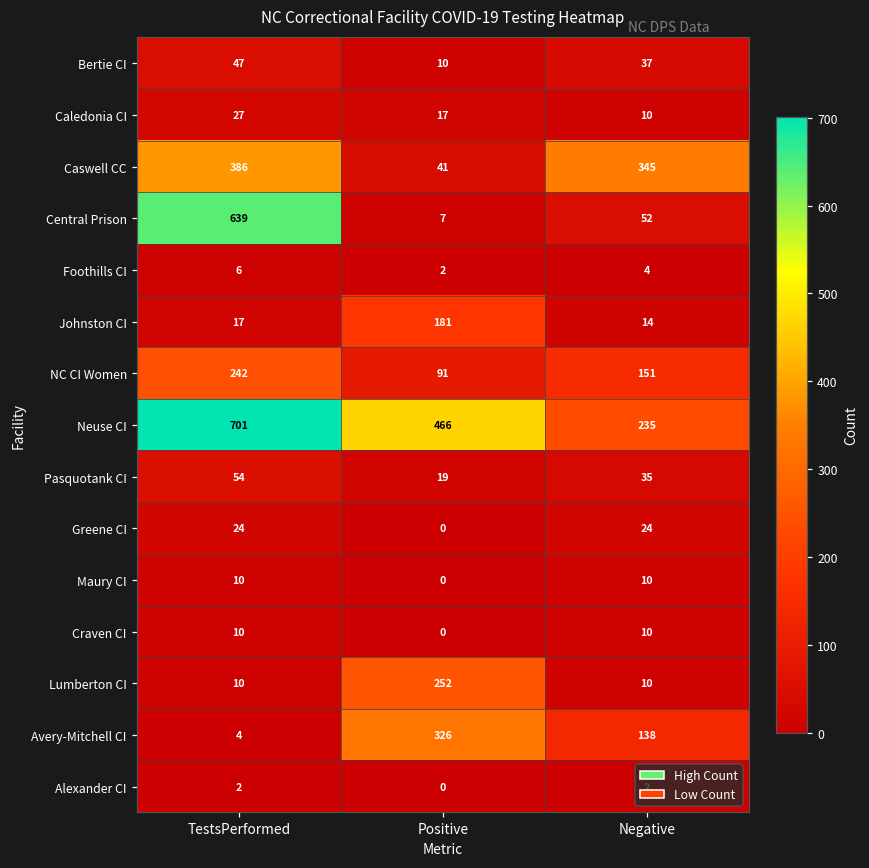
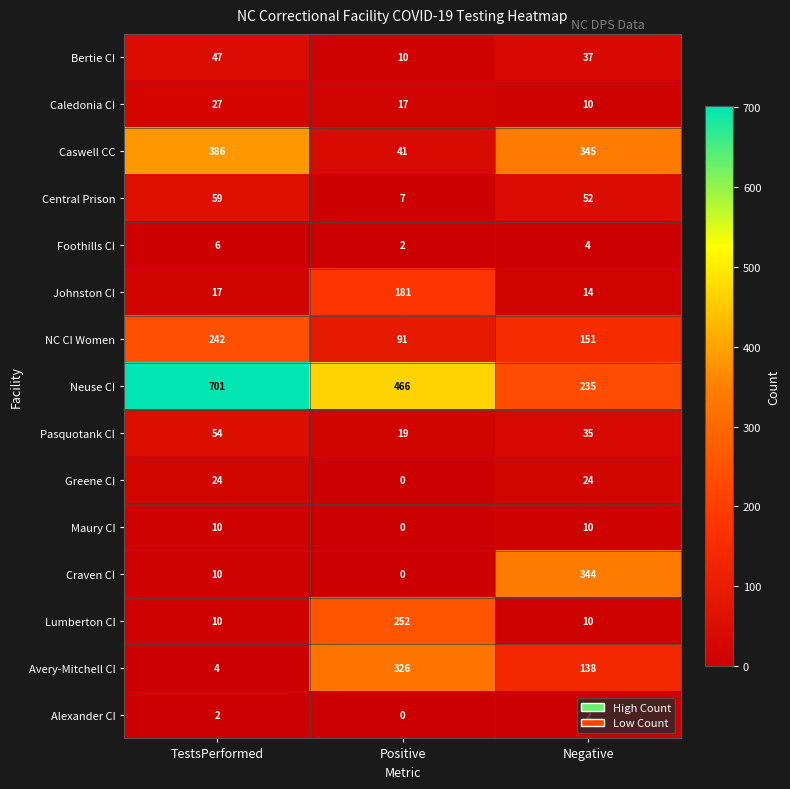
  {
    "Bertie CI": {
      "TestsPerformed": 47,
      "Positive": 10,
      "Negative": 37
    },
    "Caledonia CI": {
      "TestsPerformed": 27,
      "Positive": 17,
      "Negative": 10
    },
    "Caswell CC": {
      "TestsPerformed": 386,
      "Positive": 41,
      "Negative": 345
    },
    "Central Prison": {
-     "TestsPerformed": 639,
+     "TestsPerformed": 59,
      "Positive": 7,
      "Negative": 52
    },
    "Foothills CI": {
      "TestsPerformed": 6,
      "Positive": 2,
      "Negative": 4
    },
    "Johnston CI": {
      "TestsPerformed": 17,
      "Positive": 181,
      "Negative": 14
    },
    "NC CI Women": {
      "TestsPerformed": 242,
      "Positive": 91,
      "Negative": 151
    },
    "Neuse CI": {
      "TestsPerformed": 701,
      "Positive": 466,
      "Negative": 235
    },
    "Pasquotank CI": {
      "TestsPerformed": 54,
      "Positive": 19,
      "Negative": 35
    },
    "Greene CI": {
      "TestsPerformed": 24,
      "Positive": 0,
      "Negative": 24
    },
    "Maury CI": {
      "TestsPerformed": 10,
      "Positive": 0,
      "Negative": 10
    },
    "Craven CI": {
      "TestsPerformed": 10,
      "Positive": 0,
-     "Negative": 10
+     "Negative": 344
    },
    "Lumberton CI": {
      "TestsPerformed": 10,
      "Positive": 252,
      "Negative": 10
    },
    "Avery-Mitchell CI": {
      "TestsPerformed": 4,
      "Positive": 326,
      "Negative": 138
    },
    "Alexander CI": {
      "TestsPerformed": 2,
      "Positive": 0
    }
  }
